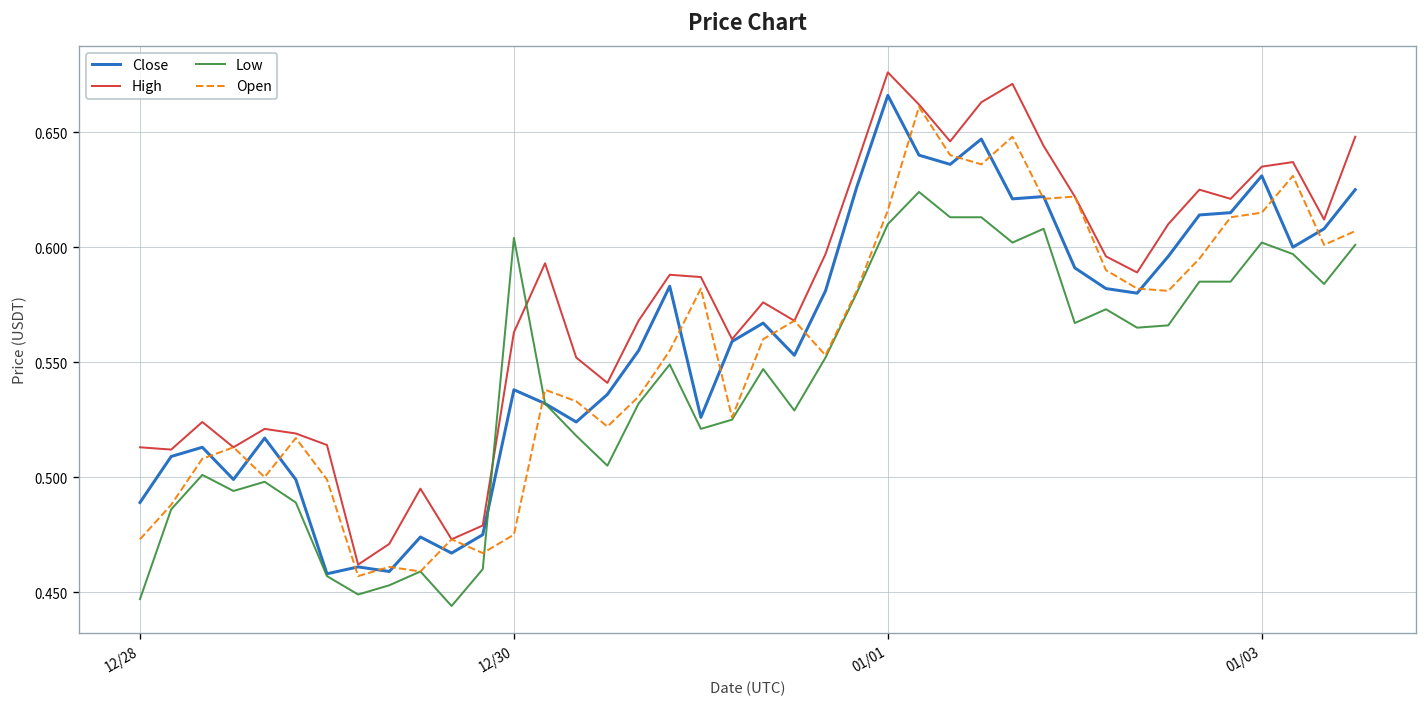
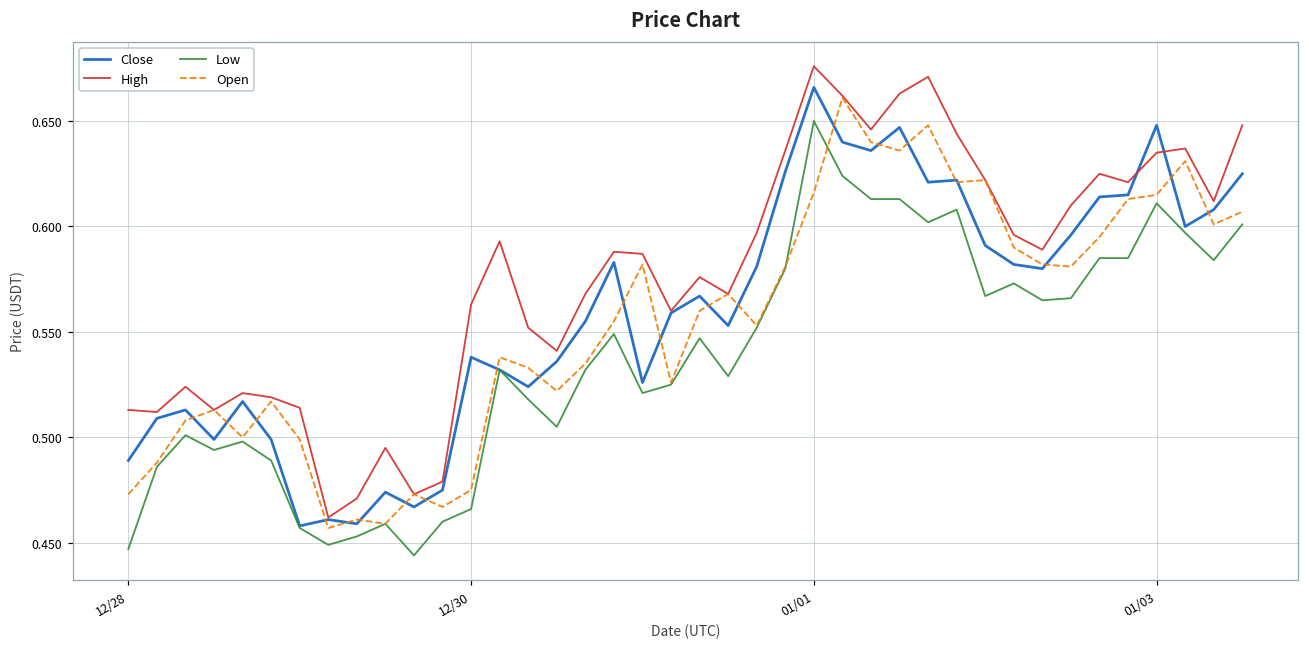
  {
    "Close": {
      "12/28": 0.489,
      "12/30": 0.538,
      "01/01": 0.666,
-     "01/03": 0.631
+     "01/03": 0.648
    },
    "High": {
      "12/28": 0.513,
      "12/30": 0.563,
      "01/01": 0.676,
      "01/03": 0.635
    },
    "Low": {
      "12/28": 0.447,
-     "12/30": 0.604,
-     "01/01": 0.61,
-     "01/03": 0.602
+     "12/30": 0.466,
+     "01/01": 0.65,
+     "01/03": 0.611
    },
    "Open": {
      "12/28": 0.473,
      "12/30": 0.475,
      "01/01": 0.616,
      "01/03": 0.615
    }
  }
